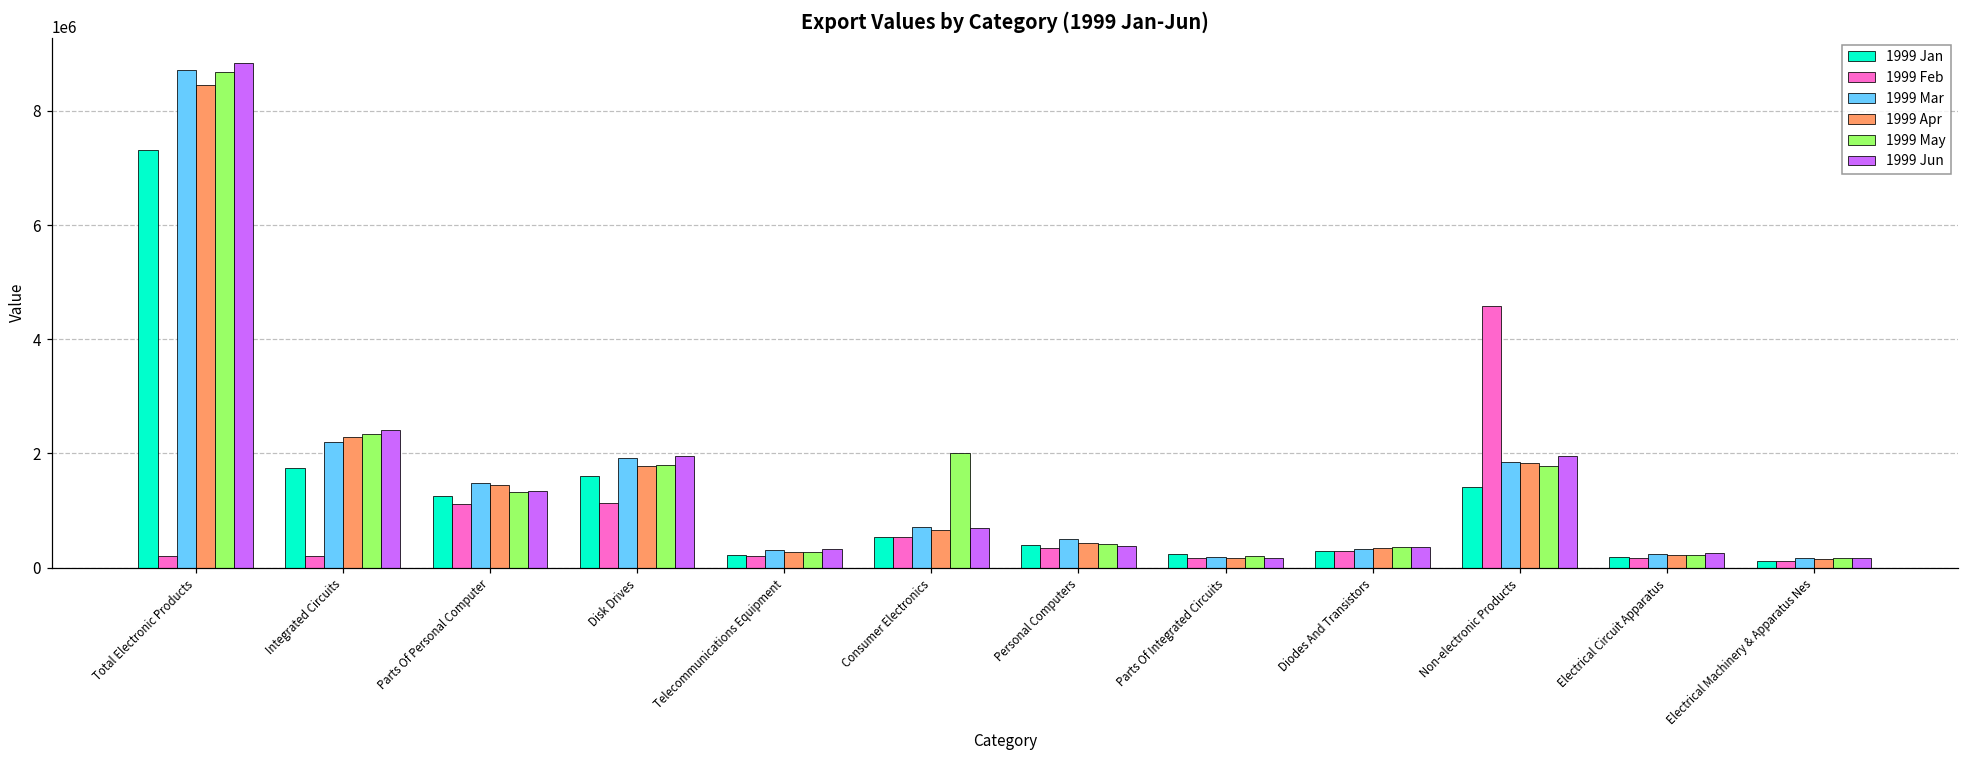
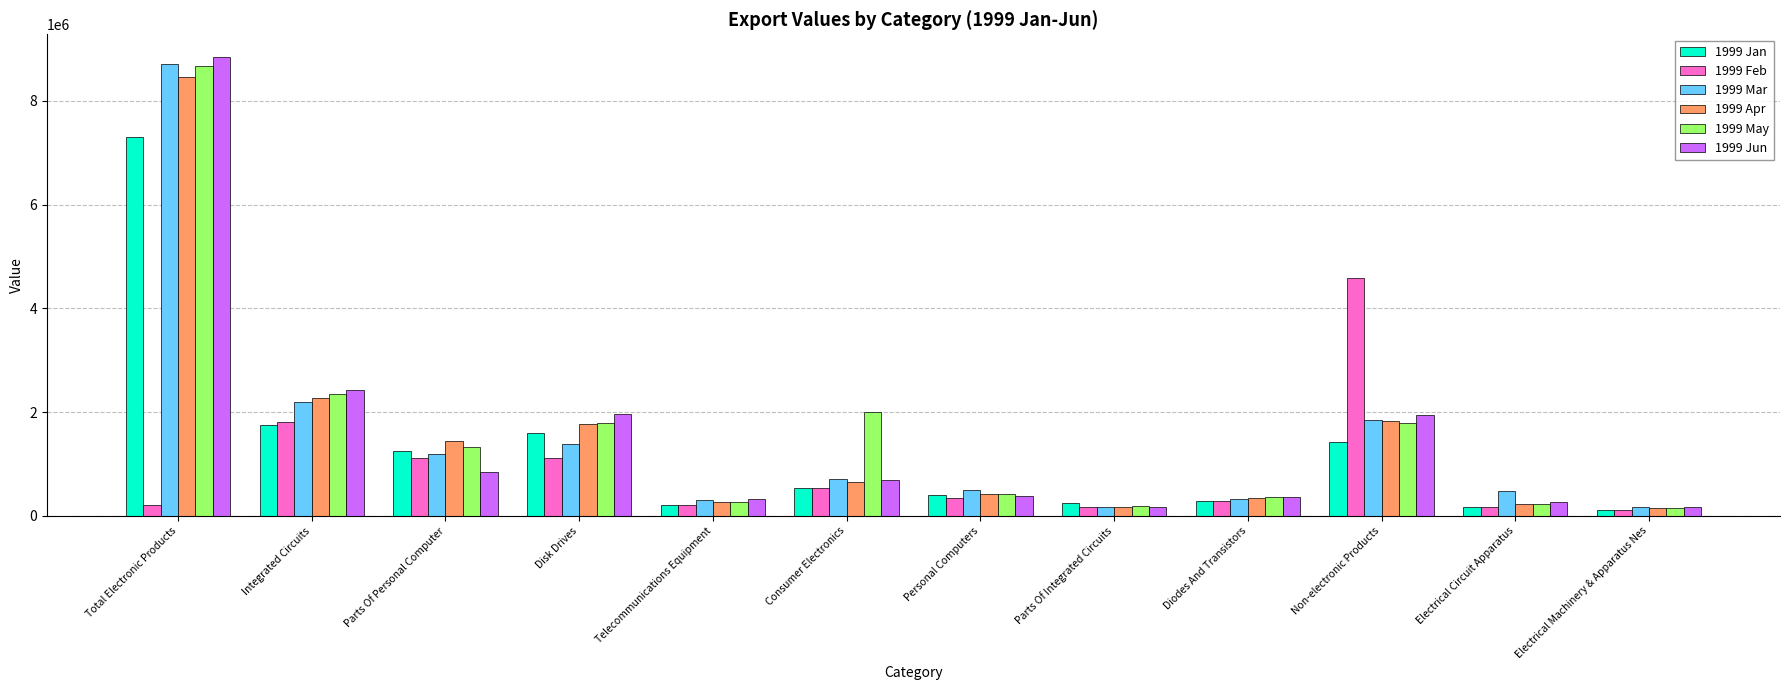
  {
    "1999 Jan": {
      "Total Electronic Products": 7300000,
      "Integrated Circuits": 1800000,
      "Parts Of Personal Computer": 1200000,
      "Disk Drives": 1600000,
      "Telecommunications Equipment": 200000,
      "Consumer Electronics": 500000,
      "Personal Computers": 400000,
      "Parts Of Integrated Circuits": 200000,
      "Diodes And Transistors": 300000,
      "Non-electronic Products": 1400000,
      "Electrical Circuit Apparatus": 200000,
      "Electrical Machinery & Apparatus Nes": 100000
    },
    "1999 Feb": {
      "Total Electronic Products": 200000,
-     "Integrated Circuits": 200000,
+     "Integrated Circuits": 1800000,
      "Parts Of Personal Computer": 1100000,
      "Disk Drives": 1100000,
      "Telecommunications Equipment": 200000,
      "Consumer Electronics": 500000,
      "Personal Computers": 300000,
      "Parts Of Integrated Circuits": 200000,
      "Diodes And Transistors": 300000,
      "Non-electronic Products": 4600000,
      "Electrical Circuit Apparatus": 200000,
      "Electrical Machinery & Apparatus Nes": 100000
    },
    "1999 Mar": {
      "Total Electronic Products": 8700000,
      "Integrated Circuits": 2200000,
-     "Parts Of Personal Computer": 1500000,
-     "Disk Drives": 1900000,
+     "Parts Of Personal Computer": 1200000,
+     "Disk Drives": 1400000,
      "Telecommunications Equipment": 300000,
      "Consumer Electronics": 700000,
      "Personal Computers": 500000,
      "Parts Of Integrated Circuits": 200000,
      "Diodes And Transistors": 300000,
      "Non-electronic Products": 1800000,
-     "Electrical Circuit Apparatus": 200000,
+     "Electrical Circuit Apparatus": 500000,
      "Electrical Machinery & Apparatus Nes": 200000
    },
    "1999 Apr": {
      "Total Electronic Products": 8500000,
      "Integrated Circuits": 2300000,
      "Parts Of Personal Computer": 1400000,
      "Disk Drives": 1800000,
      "Telecommunications Equipment": 300000,
      "Consumer Electronics": 700000,
      "Personal Computers": 400000,
      "Parts Of Integrated Circuits": 200000,
      "Diodes And Transistors": 300000,
      "Non-electronic Products": 1800000,
      "Electrical Circuit Apparatus": 200000,
      "Electrical Machinery & Apparatus Nes": 200000
    },
    "1999 May": {
      "Total Electronic Products": 8700000,
      "Integrated Circuits": 2300000,
      "Parts Of Personal Computer": 1300000,
      "Disk Drives": 1800000,
      "Telecommunications Equipment": 300000,
      "Consumer Electronics": 2000000,
      "Personal Computers": 400000,
      "Parts Of Integrated Circuits": 200000,
      "Diodes And Transistors": 400000,
      "Non-electronic Products": 1800000,
      "Electrical Circuit Apparatus": 200000,
      "Electrical Machinery & Apparatus Nes": 200000
    },
    "1999 Jun": {
      "Total Electronic Products": 8800000,
      "Integrated Circuits": 2400000,
-     "Parts Of Personal Computer": 1300000,
+     "Parts Of Personal Computer": 800000,
      "Disk Drives": 2000000,
      "Telecommunications Equipment": 300000,
      "Consumer Electronics": 700000,
      "Personal Computers": 400000,
      "Parts Of Integrated Circuits": 200000,
      "Diodes And Transistors": 400000,
      "Non-electronic Products": 2000000,
      "Electrical Circuit Apparatus": 300000,
      "Electrical Machinery & Apparatus Nes": 200000
    }
  }
